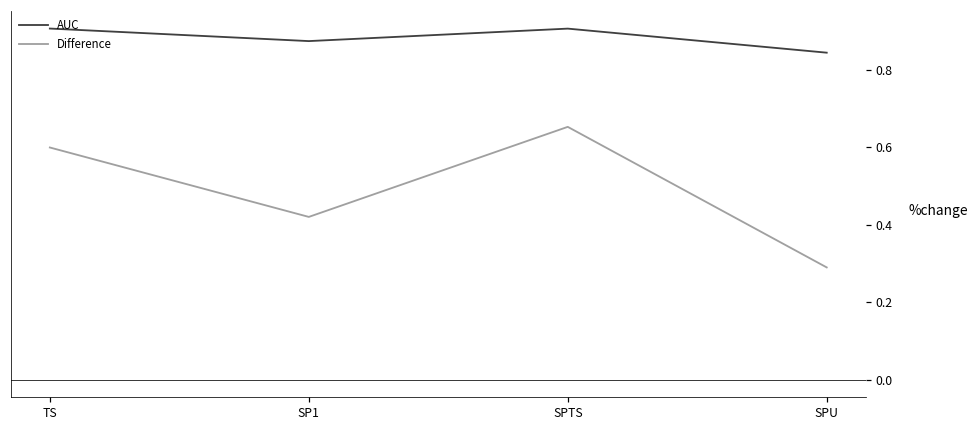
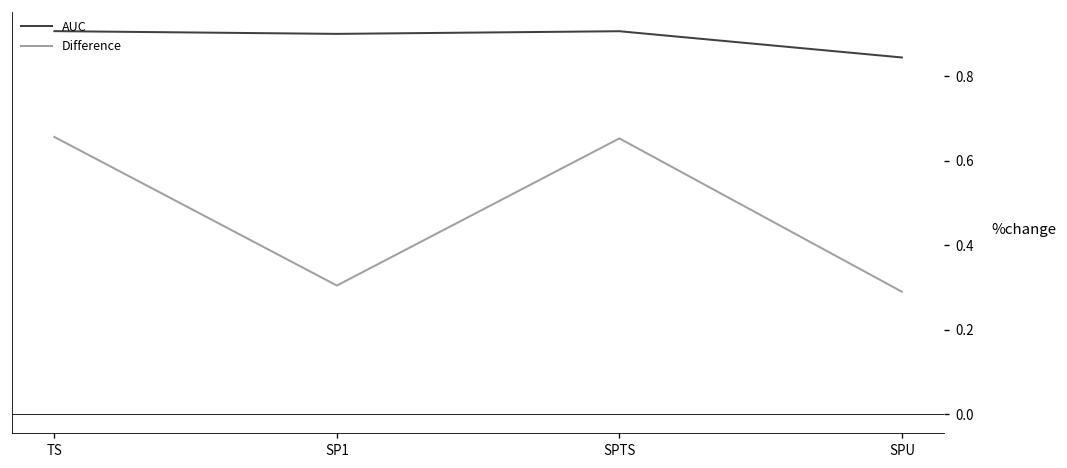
  {
    "AUC": {
      "TS": 0.91,
-     "SP1": 0.87,
+     "SP1": 0.90,
      "SPTS": 0.91,
      "SPU": 0.84
    },
    "Difference": {
-     "TS": 0.60,
-     "SP1": 0.42,
+     "TS": 0.66,
+     "SP1": 0.30,
      "SPTS": 0.65,
      "SPU": 0.29
    }
  }
